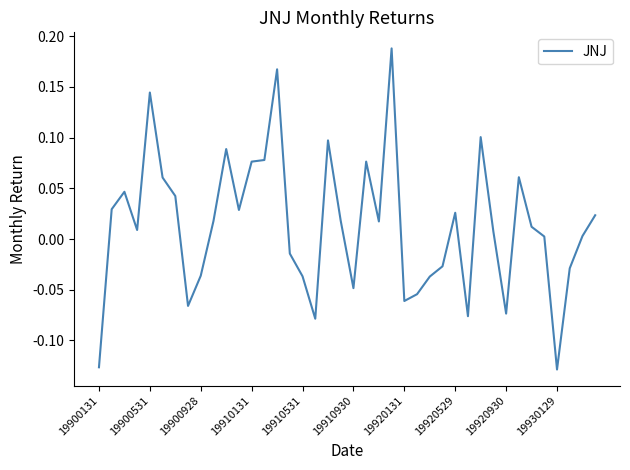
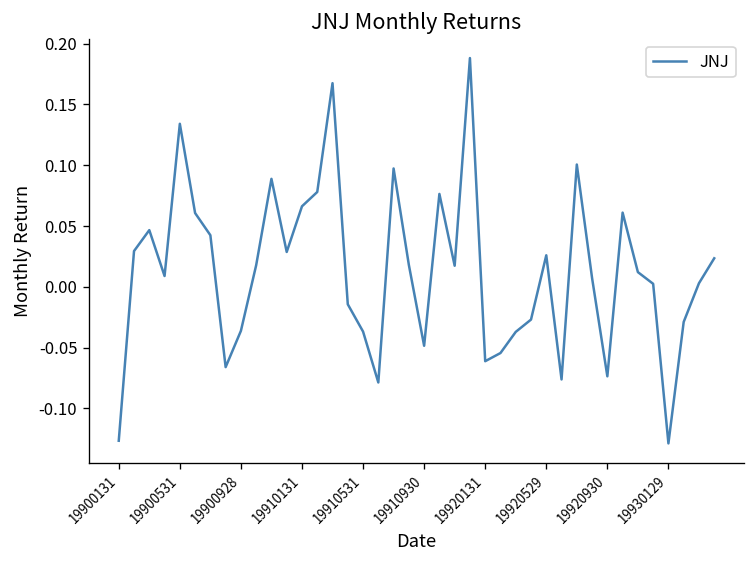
  {
    "19900131": -0.127,
-   "19900531": 0.145,
+   "19900531": 0.134,
    "19900928": -0.036,
-   "19910131": 0.076,
+   "19910131": 0.066,
    "19910531": -0.037,
    "19910930": -0.048,
    "19920131": -0.061,
    "19920529": 0.026,
    "19920930": -0.074,
    "19930129": -0.129
  }
